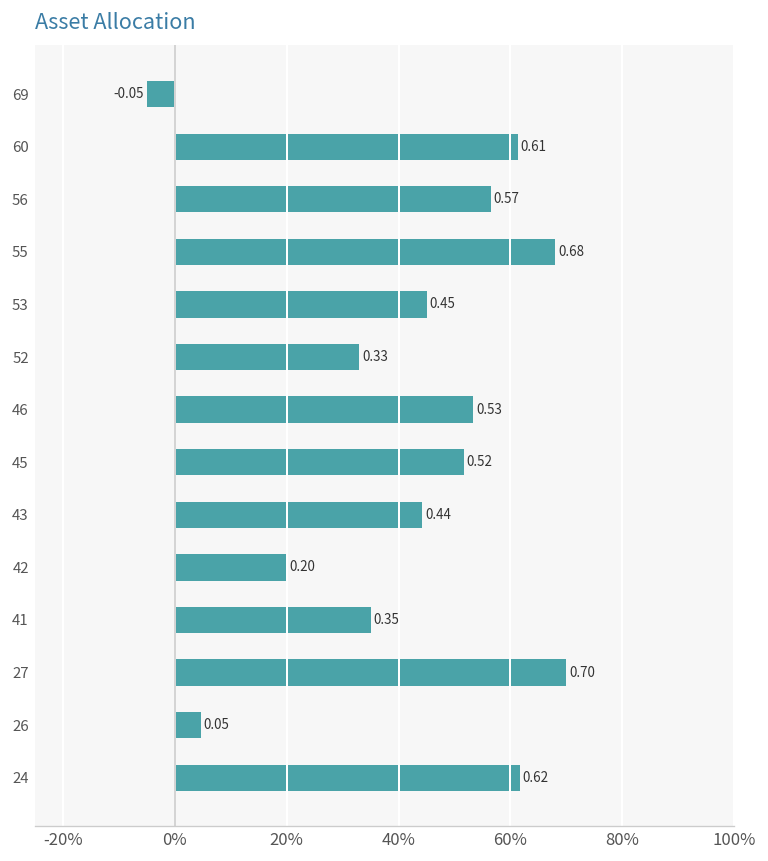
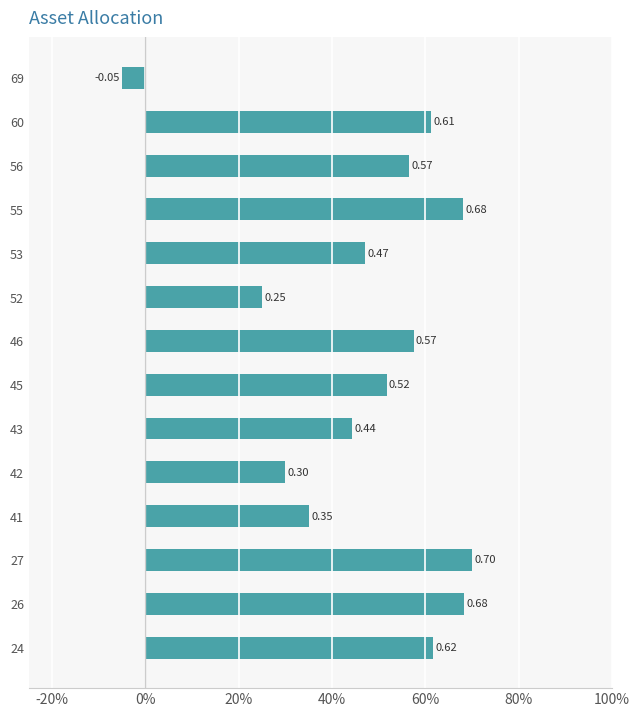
  {
    "69": -0.05,
    "60": 0.61,
    "56": 0.57,
    "55": 0.68,
-   "53": 0.45,
-   "52": 0.33,
-   "46": 0.53,
+   "53": 0.47,
+   "52": 0.25,
+   "46": 0.57,
    "45": 0.52,
    "43": 0.44,
-   "42": 0.20,
+   "42": 0.30,
    "41": 0.35,
    "27": 0.70,
-   "26": 0.05,
+   "26": 0.68,
    "24": 0.62
  }
